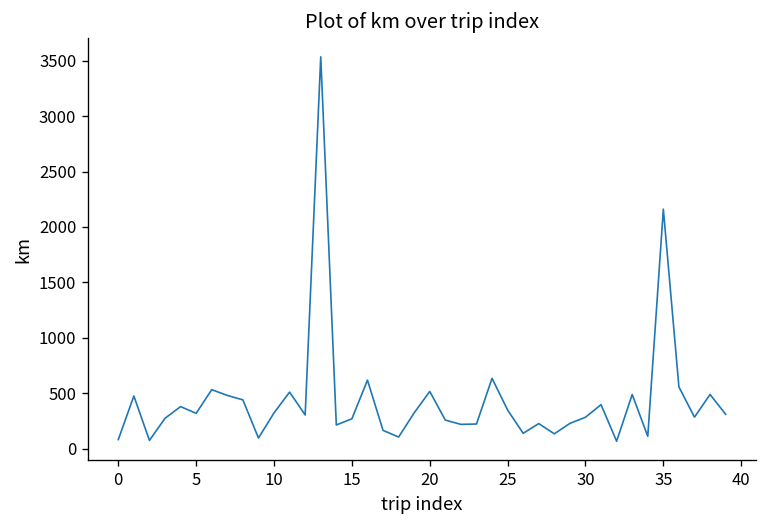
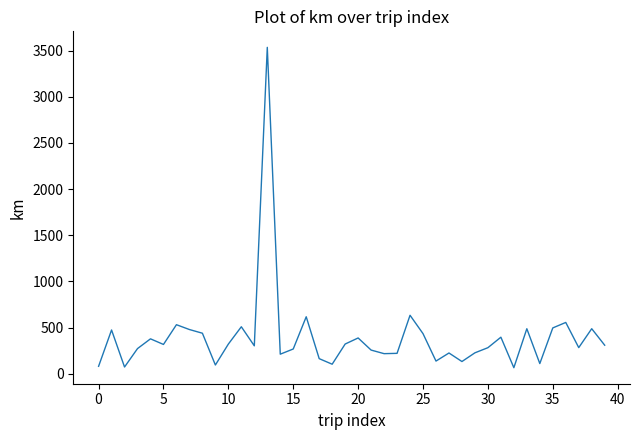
  {
    "0": 100,
    "5": 300,
    "10": 300,
    "15": 300,
-   "20": 500,
-   "25": 300,
+   "20": 400,
+   "25": 400,
    "30": 300,
-   "35": 2200
+   "35": 500
  }
